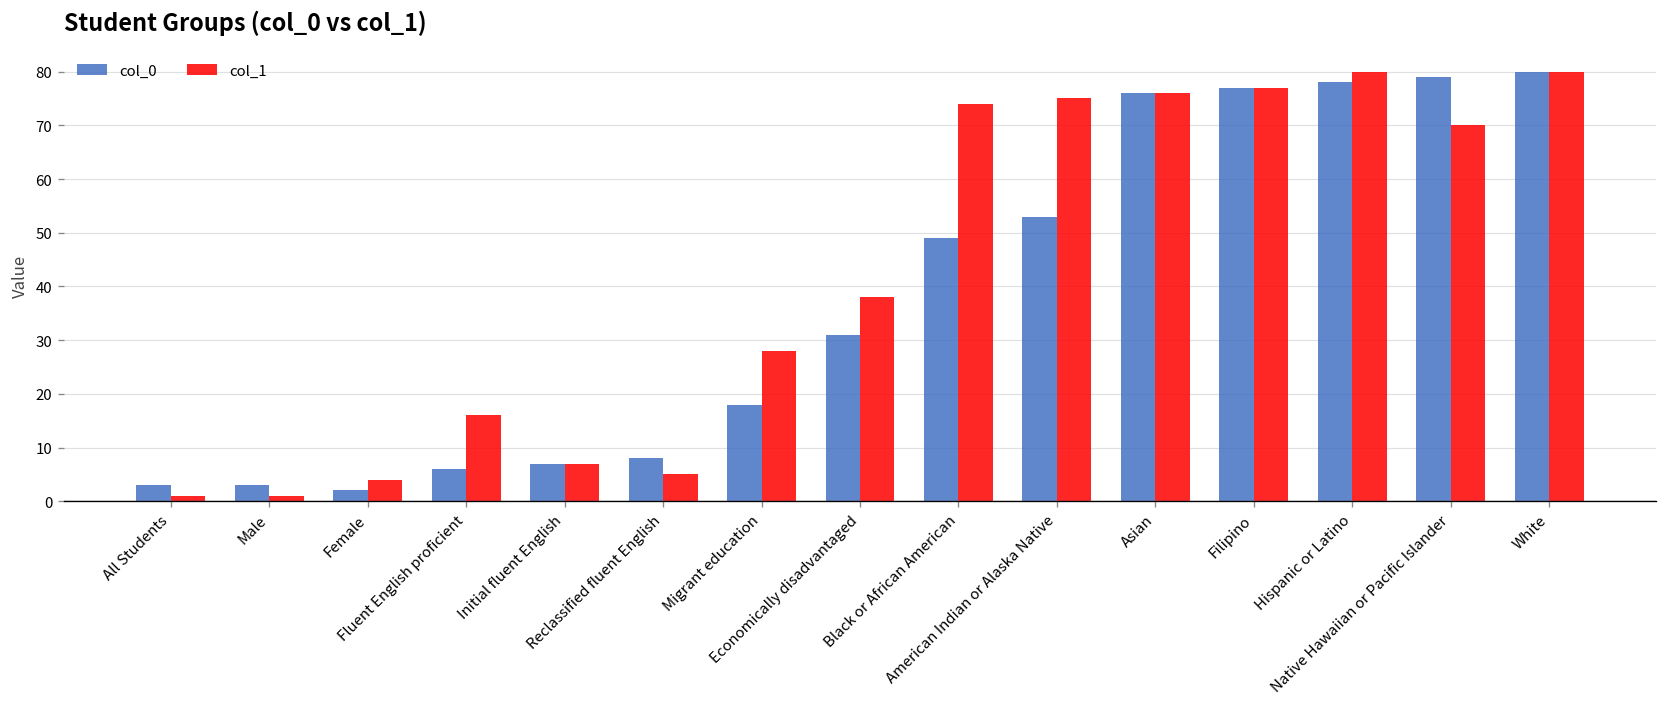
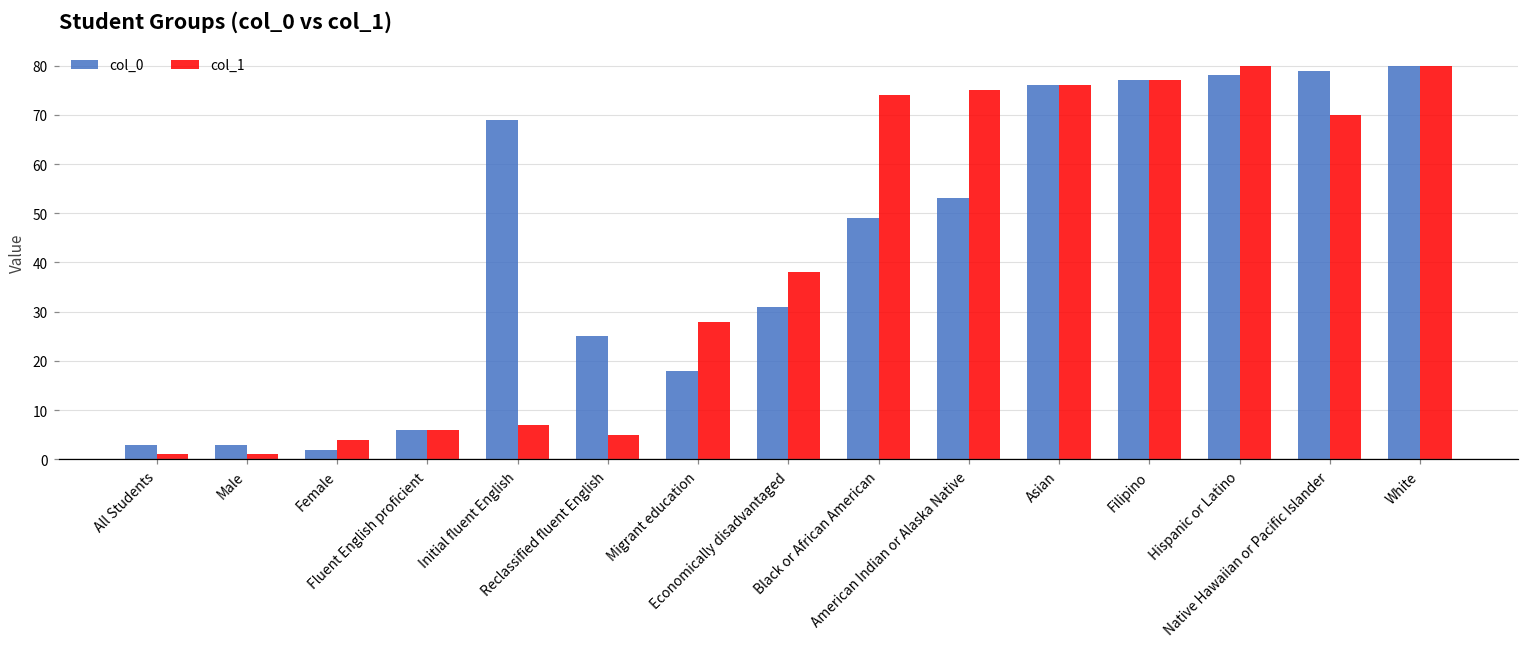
  {
    "col_0": {
      "All Students": 3,
      "Male": 3,
      "Female": 2,
      "Fluent English proficient": 6,
-     "Initial fluent English": 7,
-     "Reclassified fluent English": 8,
+     "Initial fluent English": 69,
+     "Reclassified fluent English": 25,
      "Migrant education": 18,
      "Economically disadvantaged": 31,
      "Black or African American": 49,
      "American Indian or Alaska Native": 53,
      "Asian": 76,
      "Filipino": 77,
      "Hispanic or Latino": 78,
      "Native Hawaiian or Pacific Islander": 79,
      "White": 80
    },
    "col_1": {
      "All Students": 1,
      "Male": 1,
      "Female": 4,
-     "Fluent English proficient": 16,
+     "Fluent English proficient": 6,
      "Initial fluent English": 7,
      "Reclassified fluent English": 5,
      "Migrant education": 28,
      "Economically disadvantaged": 38,
      "Black or African American": 74,
      "American Indian or Alaska Native": 75,
      "Asian": 76,
      "Filipino": 77,
      "Hispanic or Latino": 80,
      "Native Hawaiian or Pacific Islander": 70,
      "White": 80
    }
  }
